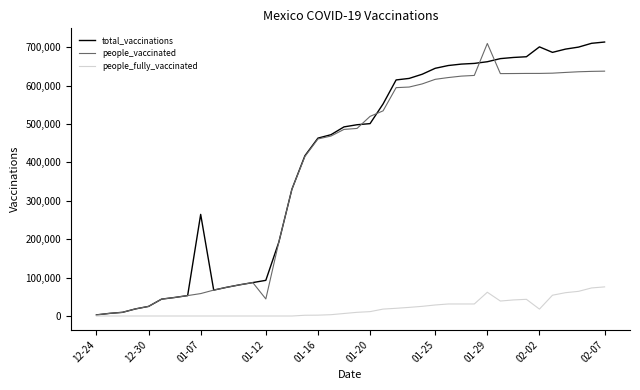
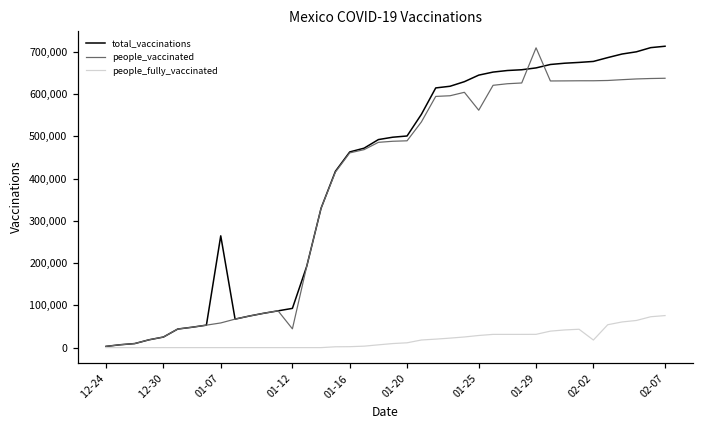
  {
    "total_vaccinations": {
      "01-07": "260,000",
      "01-12": "90,000",
      "01-20": "500,000",
      "01-25": "650,000",
      "01-29": "660,000",
-     "02-02": "700,000",
+     "02-02": "680,000",
      "02-07": "710,000"
    },
    "people_vaccinated": {
      "01-07": "60,000",
      "01-12": "40,000",
-     "01-20": "520,000",
-     "01-25": "620,000",
+     "01-20": "490,000",
+     "01-25": "560,000",
      "01-29": "710,000",
      "02-02": "630,000",
      "02-07": "640,000"
    },
    "people_fully_vaccinated": {
      "12-30": "0",
      "01-07": "0",
      "01-12": "0",
      "01-16": "0",
      "01-20": "10,000",
      "01-25": "30,000",
-     "01-29": "60,000",
+     "01-29": "30,000",
      "02-02": "20,000",
      "02-07": "80,000"
    }
  }
